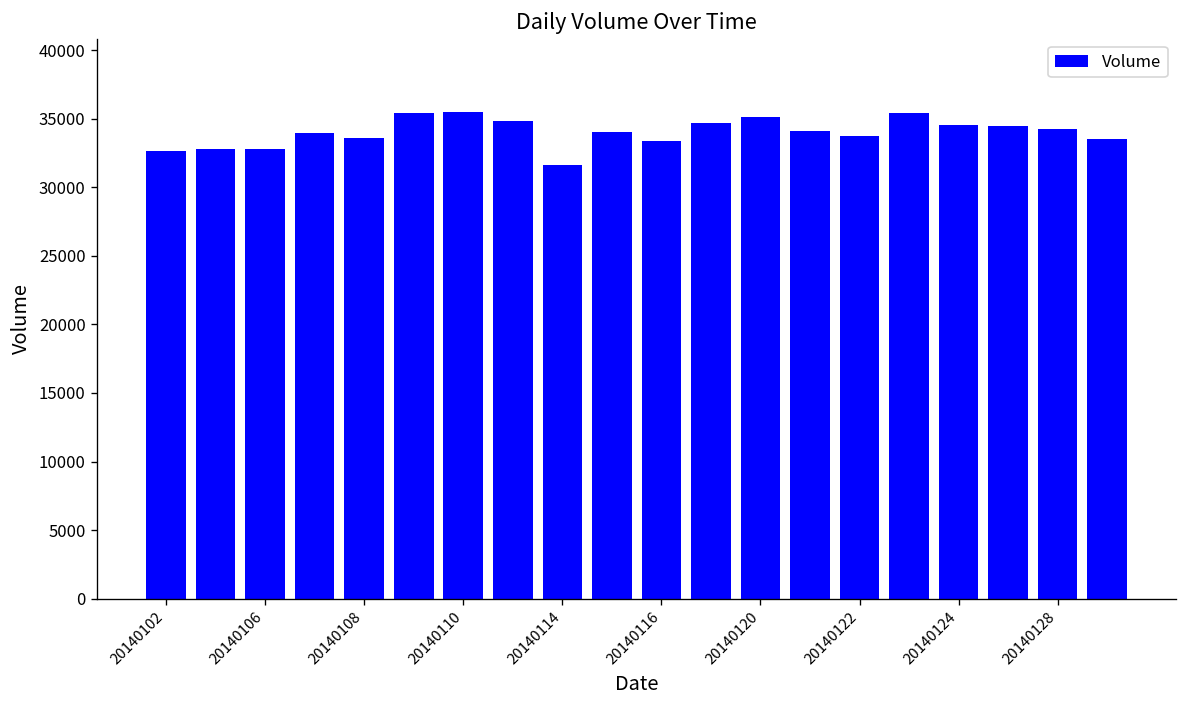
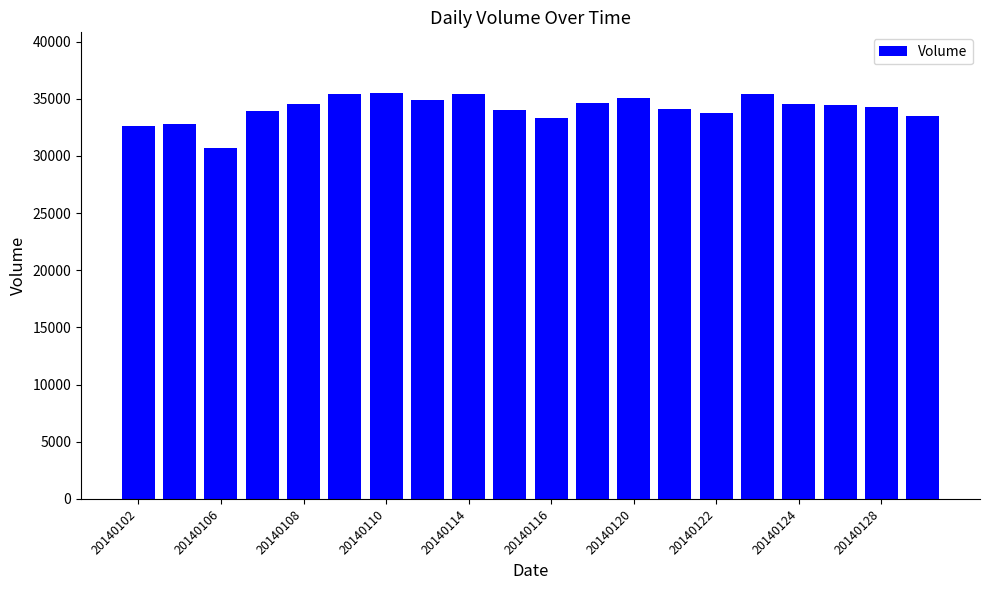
  {
    "20140102": 32600,
-   "20140106": 32800,
-   "20140108": 33600,
+   "20140106": 30700,
+   "20140108": 34500,
    "20140110": 35500,
-   "20140114": 31600,
+   "20140114": 35400,
    "20140116": 33400,
    "20140120": 35100,
    "20140122": 33700,
    "20140124": 34600,
    "20140128": 34300
  }
